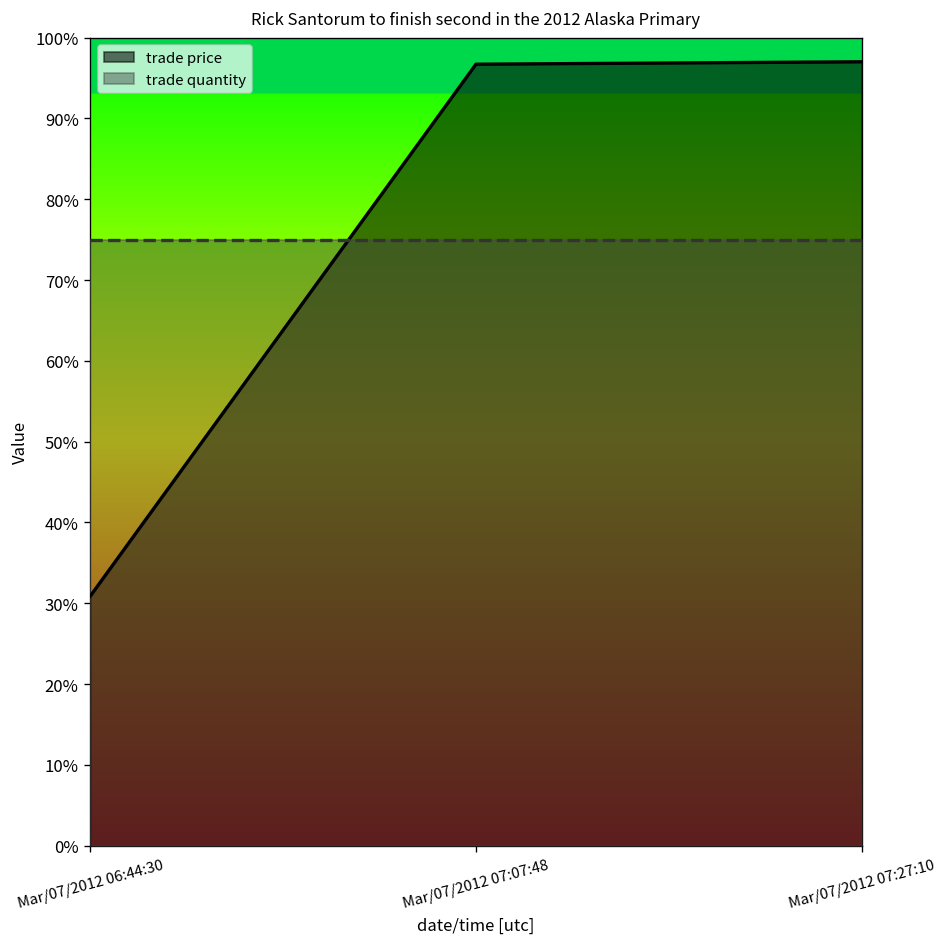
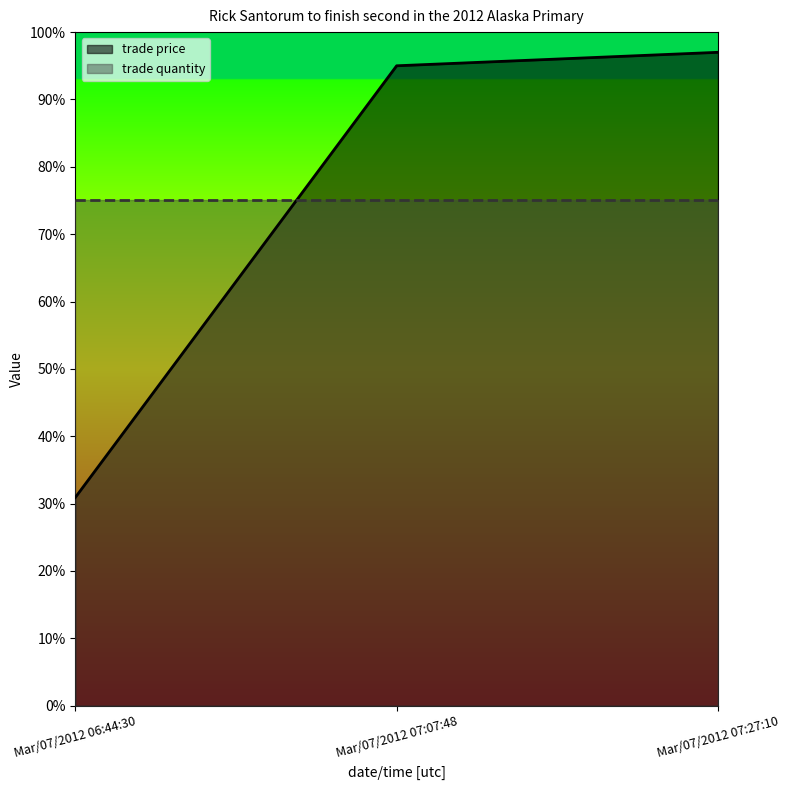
  {
    "trade price": {
      "Mar/07/2012 06:44:30": "31%",
-     "Mar/07/2012 07:07:48": "97%",
+     "Mar/07/2012 07:07:48": "95%",
      "Mar/07/2012 07:27:10": "97%"
    },
    "trade quantity": {
      "Mar/07/2012 06:44:30": "75%",
      "Mar/07/2012 07:07:48": "75%",
      "Mar/07/2012 07:27:10": "75%"
    }
  }
